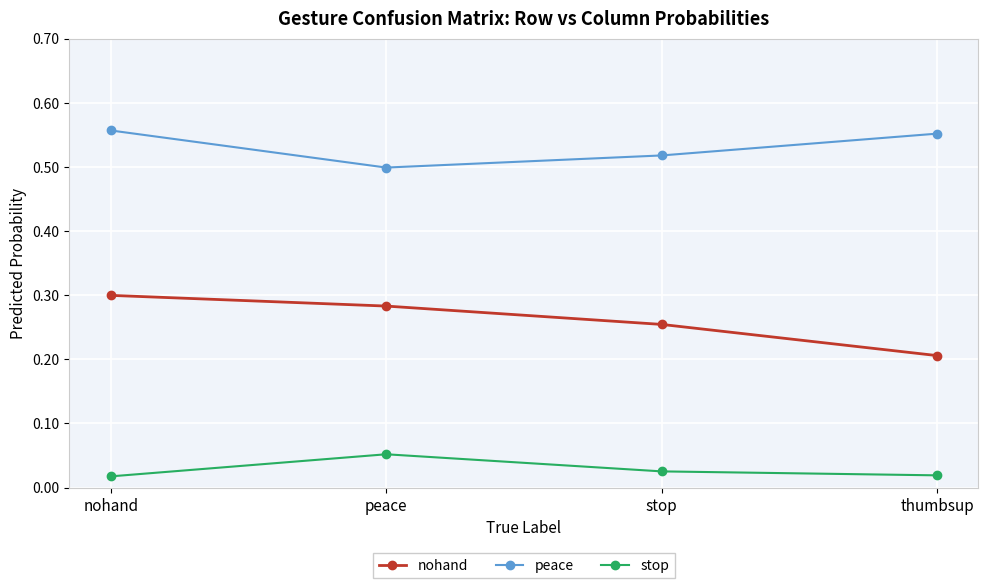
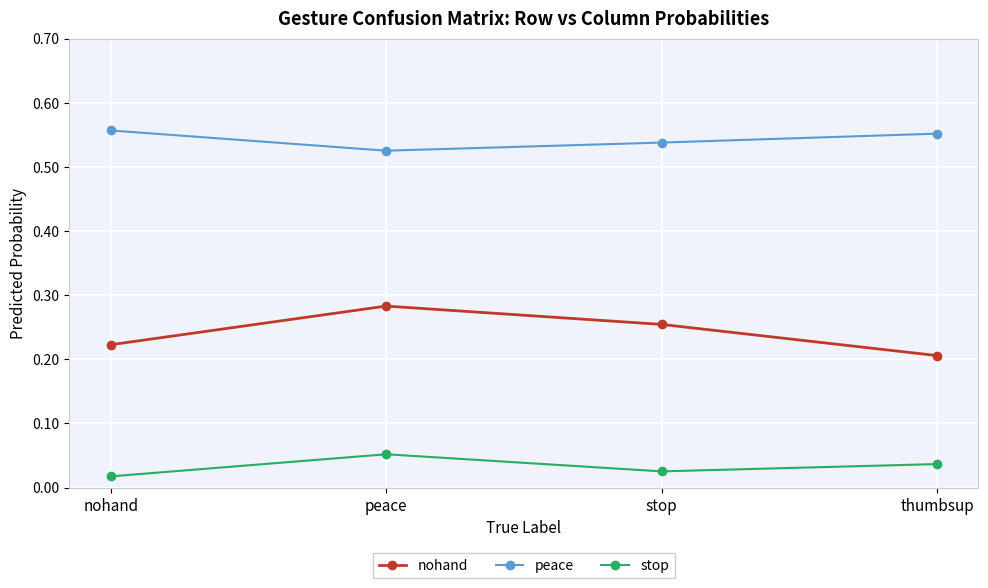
  {
    "nohand": {
-     "nohand": 0.30,
+     "nohand": 0.22,
      "peace": 0.28,
      "stop": 0.25,
      "thumbsup": 0.21
    },
    "peace": {
      "nohand": 0.56,
-     "peace": 0.50,
-     "stop": 0.52,
+     "peace": 0.53,
+     "stop": 0.54,
      "thumbsup": 0.55
    },
    "stop": {
      "nohand": 0.02,
      "peace": 0.05,
      "stop": 0.03,
-     "thumbsup": 0.02
+     "thumbsup": 0.04
    }
  }
